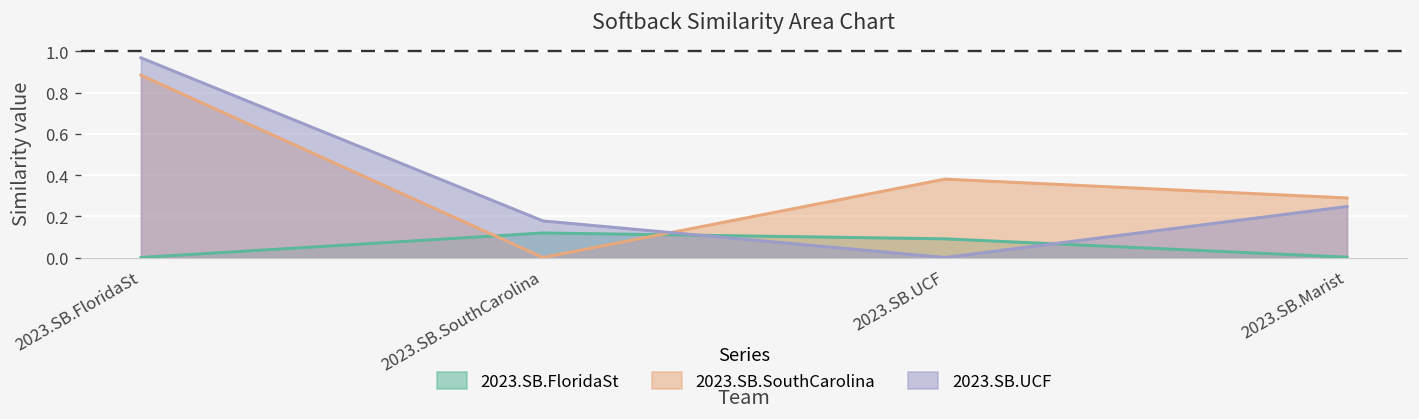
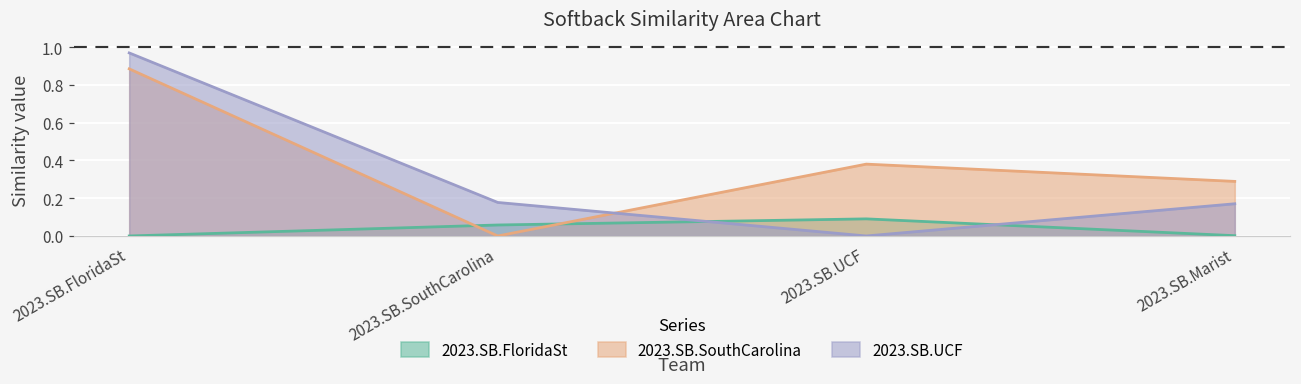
  {
    "2023.SB.FloridaSt": {
      "2023.SB.FloridaSt": 0.00,
-     "2023.SB.SouthCarolina": 0.12,
+     "2023.SB.SouthCarolina": 0.06,
      "2023.SB.UCF": 0.09,
      "2023.SB.Marist": 0.00
    },
    "2023.SB.SouthCarolina": {
      "2023.SB.FloridaSt": 0.88,
      "2023.SB.SouthCarolina": 0.00,
      "2023.SB.UCF": 0.38,
      "2023.SB.Marist": 0.29
    },
    "2023.SB.UCF": {
      "2023.SB.FloridaSt": 0.97,
      "2023.SB.SouthCarolina": 0.18,
      "2023.SB.UCF": 0.00,
-     "2023.SB.Marist": 0.25
+     "2023.SB.Marist": 0.17
    }
  }
